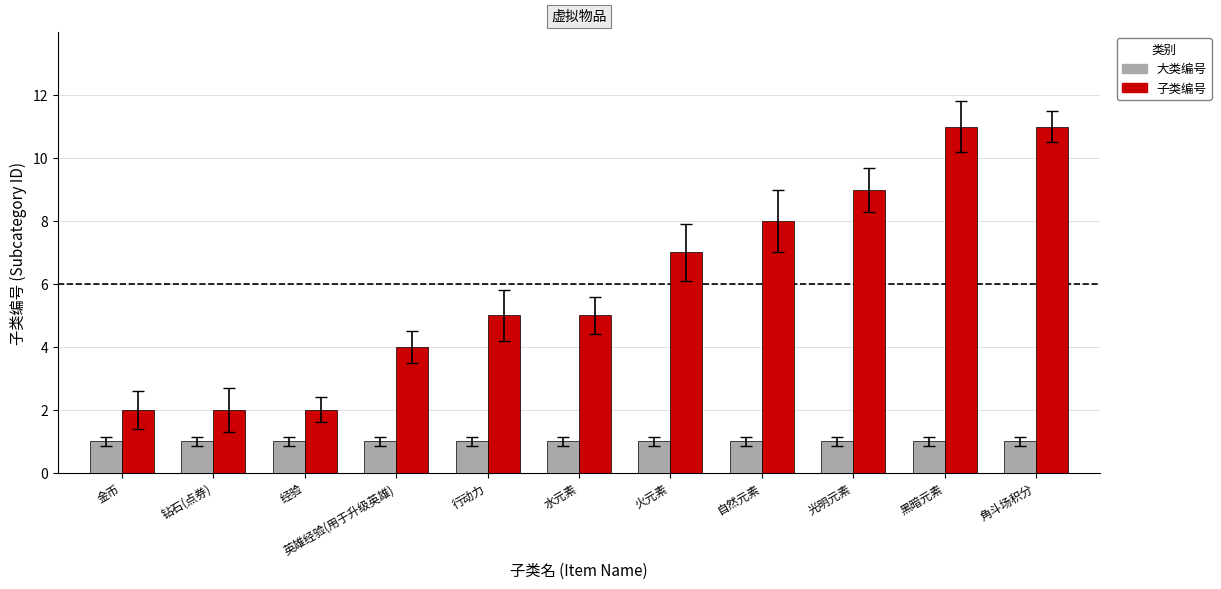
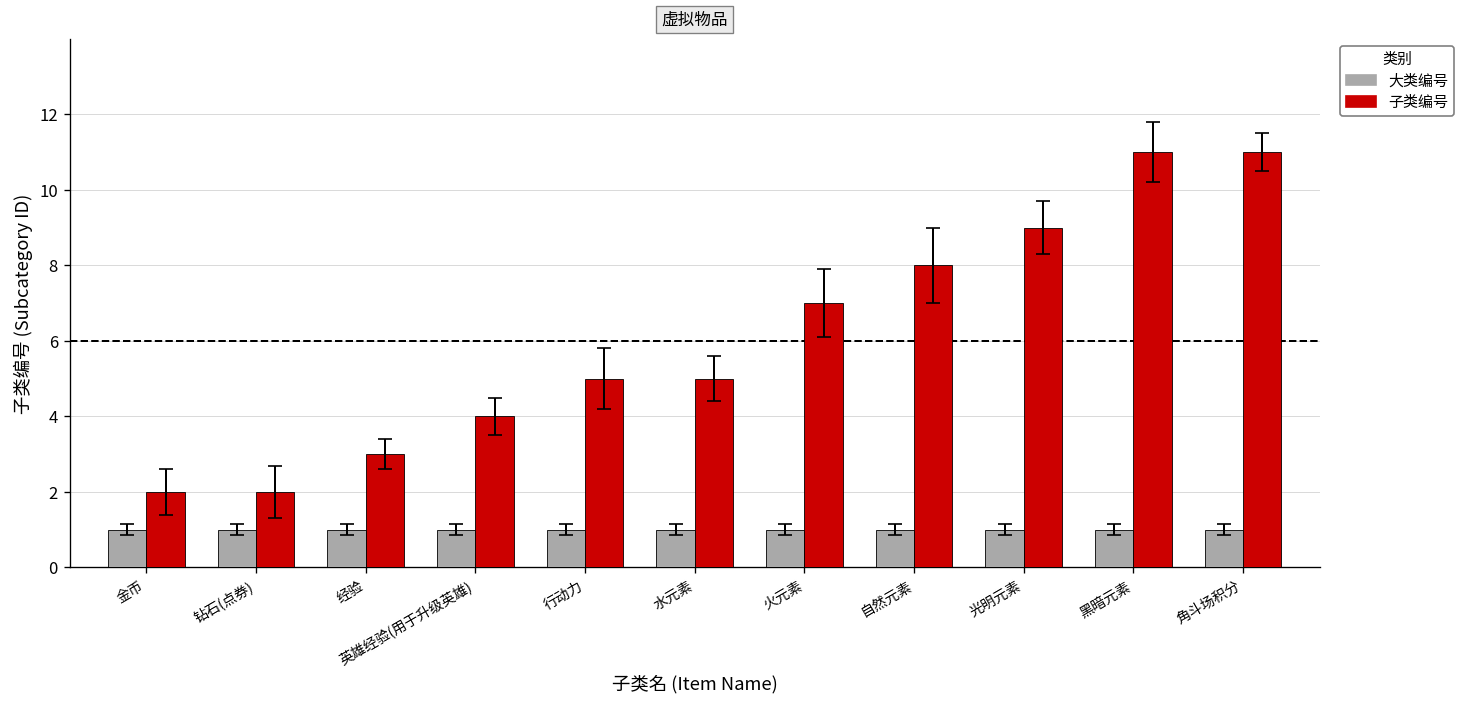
  {
    "大类编号": {
      "金币": 1,
      "钻石(点券)": 1,
      "经验": 1,
      "英雄经验(用于升级英雄)": 1,
      "行动力": 1,
      "水元素": 1,
      "火元素": 1,
      "自然元素": 1,
      "光明元素": 1,
      "黑暗元素": 1,
      "角斗场积分": 1
    },
    "子类编号": {
      "金币": 2,
      "钻石(点券)": 2,
-     "经验": 2,
+     "经验": 3,
      "英雄经验(用于升级英雄)": 4,
      "行动力": 5,
      "水元素": 5,
      "火元素": 7,
      "自然元素": 8,
      "光明元素": 9,
      "黑暗元素": 11,
      "角斗场积分": 11
    }
  }
